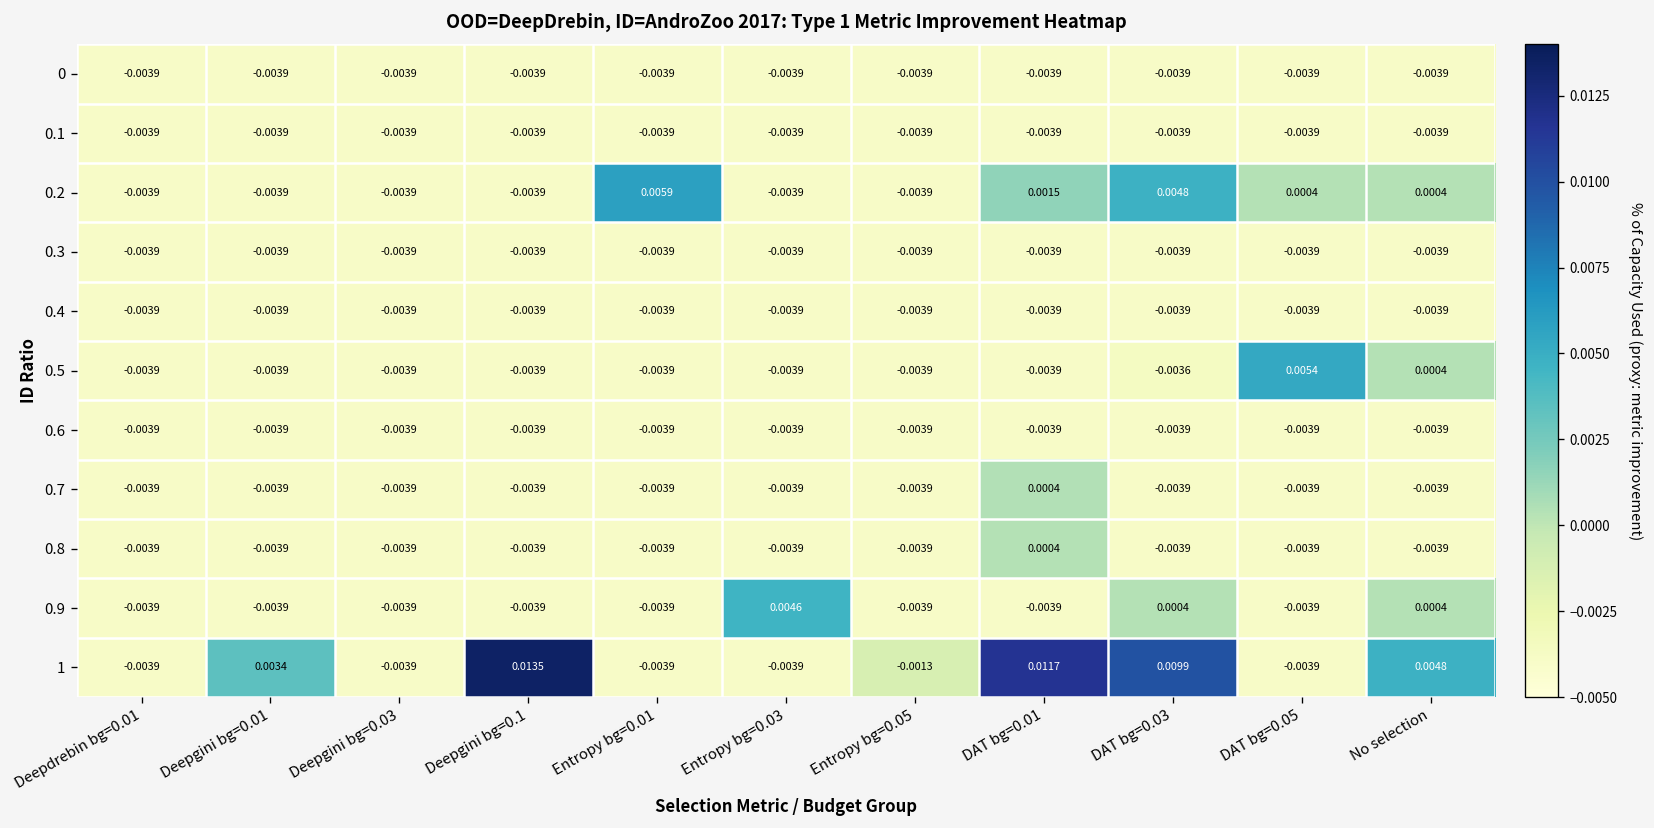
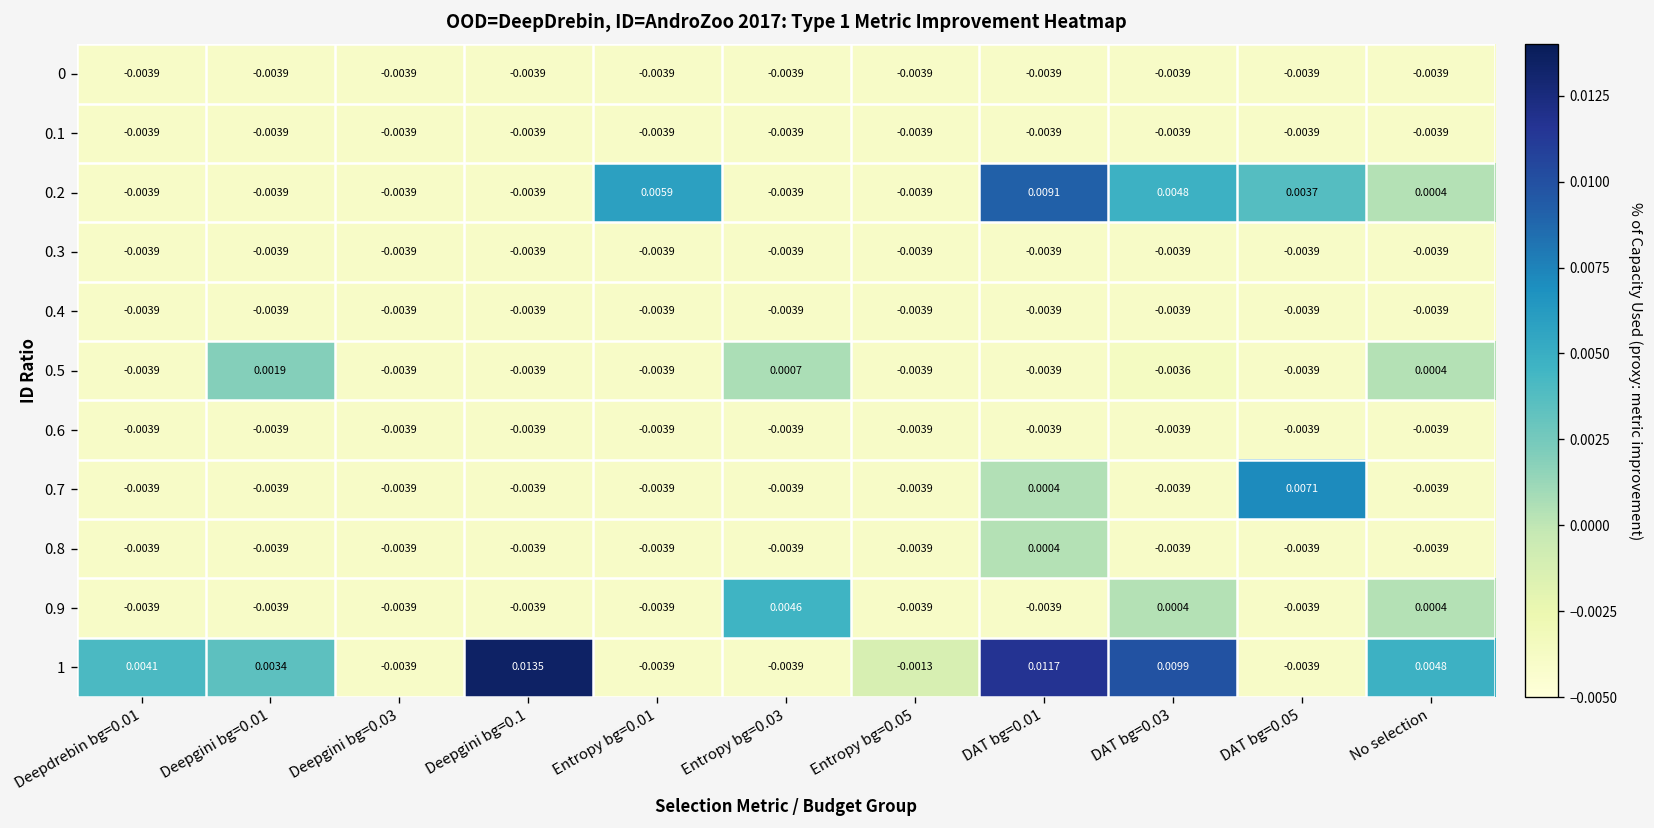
  {
    "0": {
      "Deepdrebin bg=0.01": -0.0039,
      "Deepgini bg=0.01": -0.0039,
      "Deepgini bg=0.03": -0.0039,
      "Deepgini bg=0.1": -0.0039,
      "Entropy bg=0.01": -0.0039,
      "Entropy bg=0.03": -0.0039,
      "Entropy bg=0.05": -0.0039,
      "DAT bg=0.01": -0.0039,
      "DAT bg=0.03": -0.0039,
      "DAT bg=0.05": -0.0039,
      "No selection": -0.0039
    },
    "0.1": {
      "Deepdrebin bg=0.01": -0.0039,
      "Deepgini bg=0.01": -0.0039,
      "Deepgini bg=0.03": -0.0039,
      "Deepgini bg=0.1": -0.0039,
      "Entropy bg=0.01": -0.0039,
      "Entropy bg=0.03": -0.0039,
      "Entropy bg=0.05": -0.0039,
      "DAT bg=0.01": -0.0039,
      "DAT bg=0.03": -0.0039,
      "DAT bg=0.05": -0.0039,
      "No selection": -0.0039
    },
    "0.2": {
      "Deepdrebin bg=0.01": -0.0039,
      "Deepgini bg=0.01": -0.0039,
      "Deepgini bg=0.03": -0.0039,
      "Deepgini bg=0.1": -0.0039,
      "Entropy bg=0.01": 0.0059,
      "Entropy bg=0.03": -0.0039,
      "Entropy bg=0.05": -0.0039,
-     "DAT bg=0.01": 0.0015,
+     "DAT bg=0.01": 0.0091,
      "DAT bg=0.03": 0.0048,
-     "DAT bg=0.05": 0.0004,
+     "DAT bg=0.05": 0.0037,
      "No selection": 0.0004
    },
    "0.3": {
      "Deepdrebin bg=0.01": -0.0039,
      "Deepgini bg=0.01": -0.0039,
      "Deepgini bg=0.03": -0.0039,
      "Deepgini bg=0.1": -0.0039,
      "Entropy bg=0.01": -0.0039,
      "Entropy bg=0.03": -0.0039,
      "Entropy bg=0.05": -0.0039,
      "DAT bg=0.01": -0.0039,
      "DAT bg=0.03": -0.0039,
      "DAT bg=0.05": -0.0039,
      "No selection": -0.0039
    },
    "0.4": {
      "Deepdrebin bg=0.01": -0.0039,
      "Deepgini bg=0.01": -0.0039,
      "Deepgini bg=0.03": -0.0039,
      "Deepgini bg=0.1": -0.0039,
      "Entropy bg=0.01": -0.0039,
      "Entropy bg=0.03": -0.0039,
      "Entropy bg=0.05": -0.0039,
      "DAT bg=0.01": -0.0039,
      "DAT bg=0.03": -0.0039,
      "DAT bg=0.05": -0.0039,
      "No selection": -0.0039
    },
    "0.5": {
      "Deepdrebin bg=0.01": -0.0039,
-     "Deepgini bg=0.01": -0.0039,
+     "Deepgini bg=0.01": 0.0019,
      "Deepgini bg=0.03": -0.0039,
      "Deepgini bg=0.1": -0.0039,
      "Entropy bg=0.01": -0.0039,
-     "Entropy bg=0.03": -0.0039,
+     "Entropy bg=0.03": 0.0007,
      "Entropy bg=0.05": -0.0039,
      "DAT bg=0.01": -0.0039,
      "DAT bg=0.03": -0.0036,
-     "DAT bg=0.05": 0.0054,
+     "DAT bg=0.05": -0.0039,
      "No selection": 0.0004
    },
    "0.6": {
      "Deepdrebin bg=0.01": -0.0039,
      "Deepgini bg=0.01": -0.0039,
      "Deepgini bg=0.03": -0.0039,
      "Deepgini bg=0.1": -0.0039,
      "Entropy bg=0.01": -0.0039,
      "Entropy bg=0.03": -0.0039,
      "Entropy bg=0.05": -0.0039,
      "DAT bg=0.01": -0.0039,
      "DAT bg=0.03": -0.0039,
      "DAT bg=0.05": -0.0039,
      "No selection": -0.0039
    },
    "0.7": {
      "Deepdrebin bg=0.01": -0.0039,
      "Deepgini bg=0.01": -0.0039,
      "Deepgini bg=0.03": -0.0039,
      "Deepgini bg=0.1": -0.0039,
      "Entropy bg=0.01": -0.0039,
      "Entropy bg=0.03": -0.0039,
      "Entropy bg=0.05": -0.0039,
      "DAT bg=0.01": 0.0004,
      "DAT bg=0.03": -0.0039,
-     "DAT bg=0.05": -0.0039,
+     "DAT bg=0.05": 0.0071,
      "No selection": -0.0039
    },
    "0.8": {
      "Deepdrebin bg=0.01": -0.0039,
      "Deepgini bg=0.01": -0.0039,
      "Deepgini bg=0.03": -0.0039,
      "Deepgini bg=0.1": -0.0039,
      "Entropy bg=0.01": -0.0039,
      "Entropy bg=0.03": -0.0039,
      "Entropy bg=0.05": -0.0039,
      "DAT bg=0.01": 0.0004,
      "DAT bg=0.03": -0.0039,
      "DAT bg=0.05": -0.0039,
      "No selection": -0.0039
    },
    "0.9": {
      "Deepdrebin bg=0.01": -0.0039,
      "Deepgini bg=0.01": -0.0039,
      "Deepgini bg=0.03": -0.0039,
      "Deepgini bg=0.1": -0.0039,
      "Entropy bg=0.01": -0.0039,
      "Entropy bg=0.03": 0.0046,
      "Entropy bg=0.05": -0.0039,
      "DAT bg=0.01": -0.0039,
      "DAT bg=0.03": 0.0004,
      "DAT bg=0.05": -0.0039,
      "No selection": 0.0004
    },
    "1": {
-     "Deepdrebin bg=0.01": -0.0039,
+     "Deepdrebin bg=0.01": 0.0041,
      "Deepgini bg=0.01": 0.0034,
      "Deepgini bg=0.03": -0.0039,
      "Deepgini bg=0.1": 0.0135,
      "Entropy bg=0.01": -0.0039,
      "Entropy bg=0.03": -0.0039,
      "Entropy bg=0.05": -0.0013,
      "DAT bg=0.01": 0.0117,
      "DAT bg=0.03": 0.0099,
      "DAT bg=0.05": -0.0039,
      "No selection": 0.0048
    }
  }
